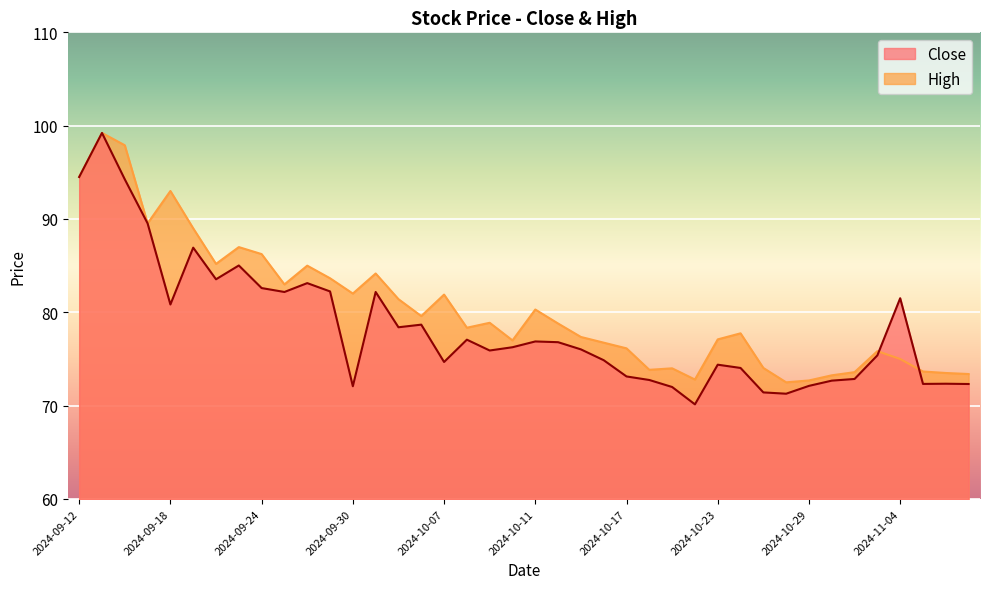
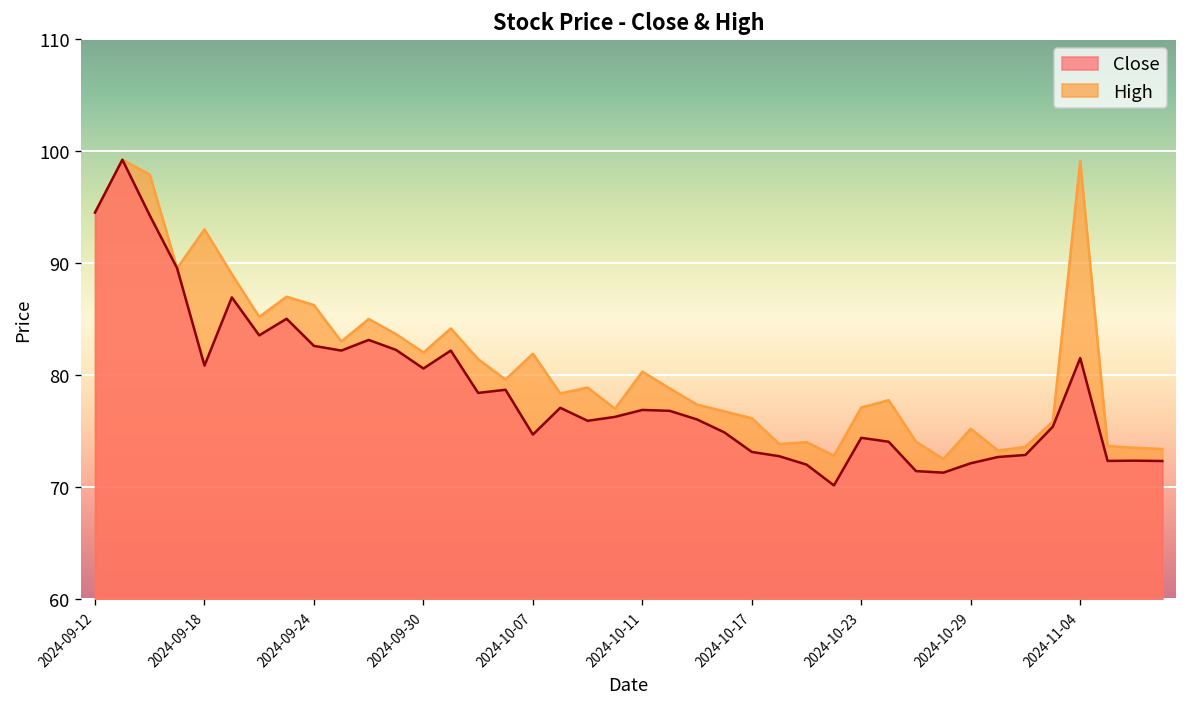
  {
    "High": {
      "2024-09-18": 93,
      "2024-09-24": 86,
      "2024-09-30": 82,
      "2024-10-07": 82,
      "2024-10-11": 80,
      "2024-10-17": 76,
      "2024-10-23": 77,
-     "2024-10-29": 73,
-     "2024-11-04": 75
+     "2024-10-29": 75,
+     "2024-11-04": 99
    },
    "Close": {
      "2024-09-18": 81,
      "2024-09-24": 83,
-     "2024-09-30": 72,
+     "2024-09-30": 81,
      "2024-10-07": 75,
      "2024-10-11": 77,
      "2024-10-17": 73,
      "2024-10-23": 74,
      "2024-10-29": 72,
      "2024-11-04": 82
    }
  }
